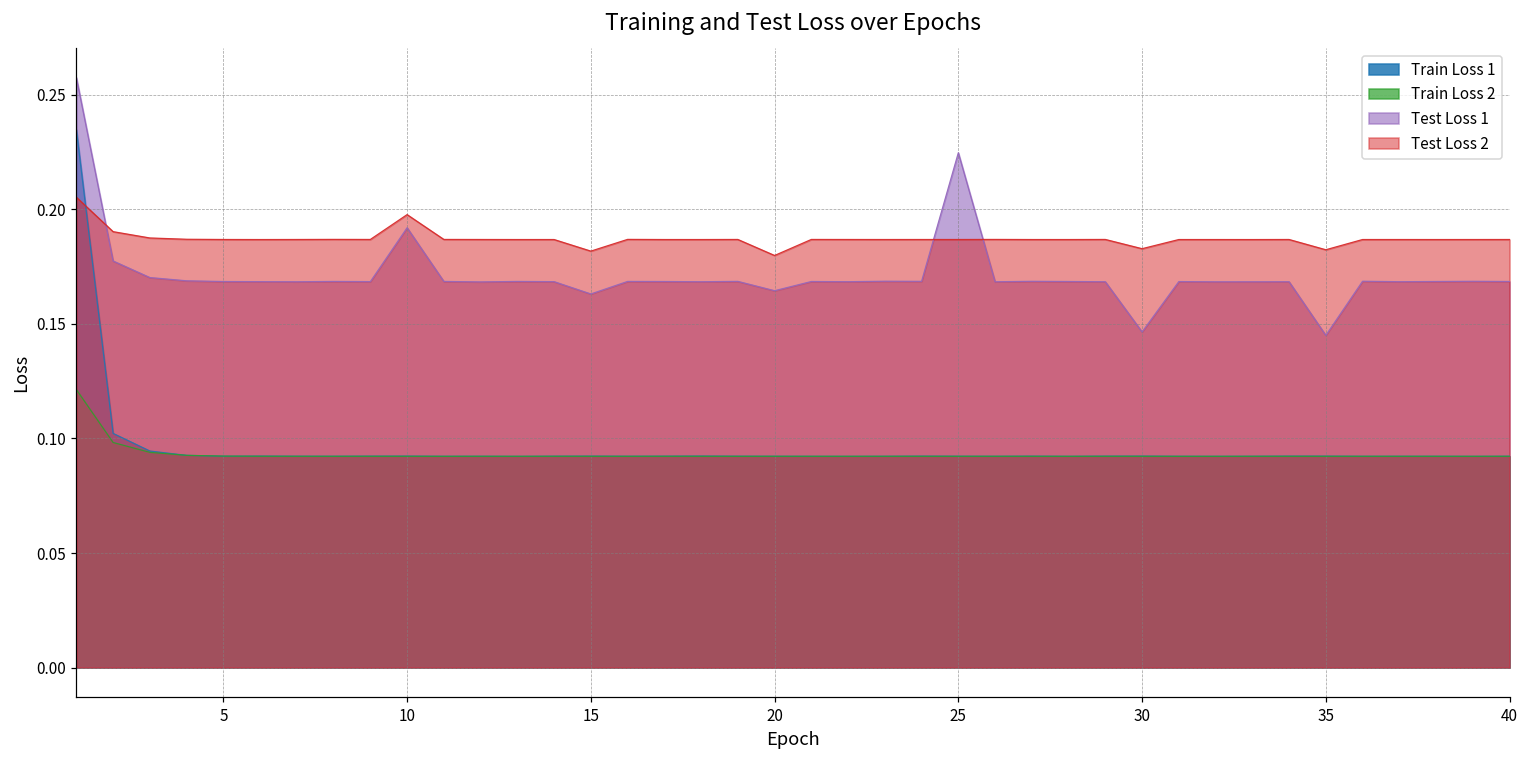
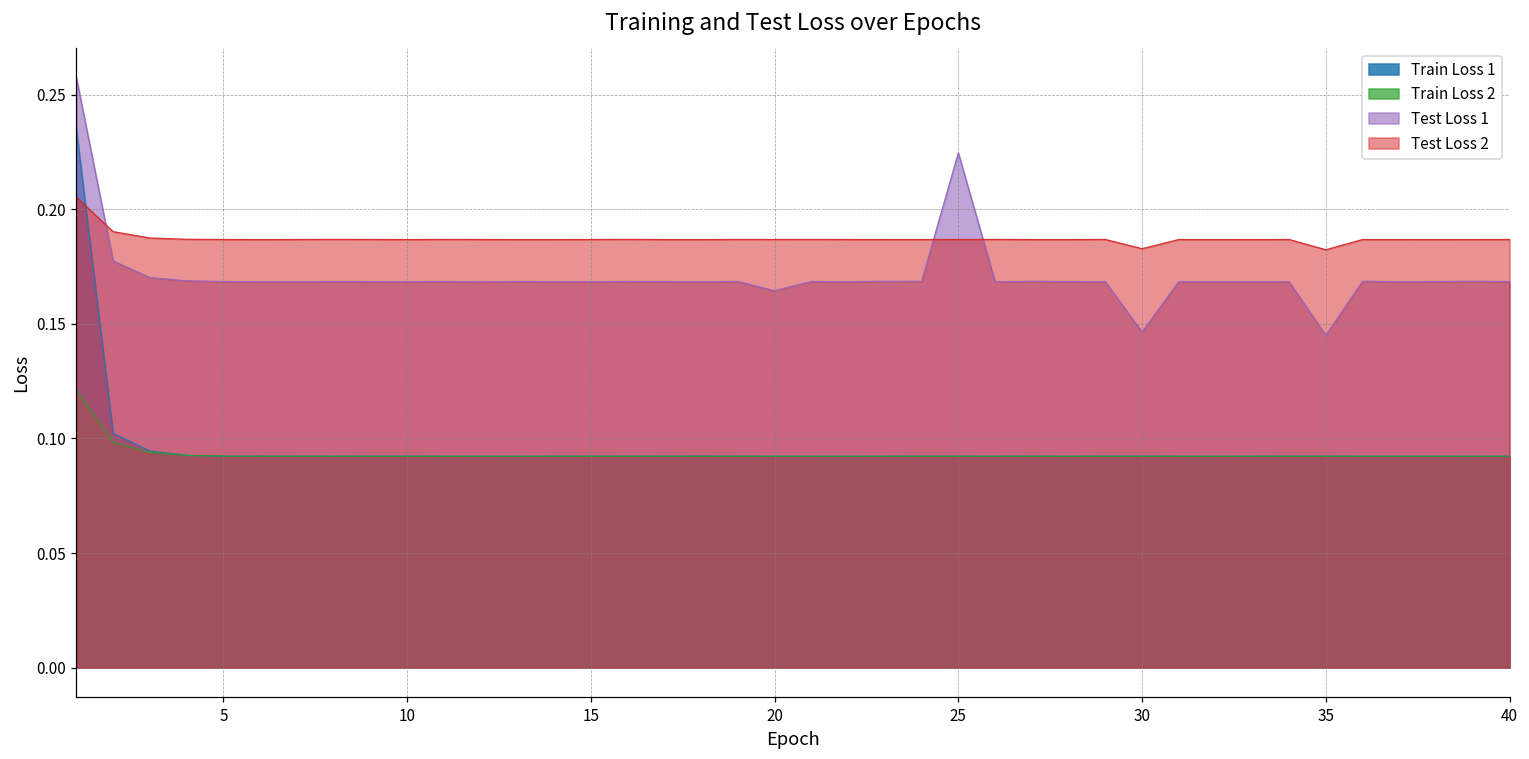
  {
    "Test Loss 1": {
      "5": 0.169,
-     "10": 0.192,
-     "15": 0.163,
+     "10": 0.168,
+     "15": 0.168,
      "20": 0.165,
      "25": 0.225,
      "30": 0.147,
      "35": 0.145,
      "40": 0.169
    },
    "Test Loss 2": {
      "5": 0.187,
-     "10": 0.198,
-     "15": 0.182,
-     "20": 0.180,
+     "10": 0.187,
+     "15": 0.187,
+     "20": 0.187,
      "25": 0.187,
      "30": 0.183,
      "35": 0.182,
      "40": 0.187
    }
  }
